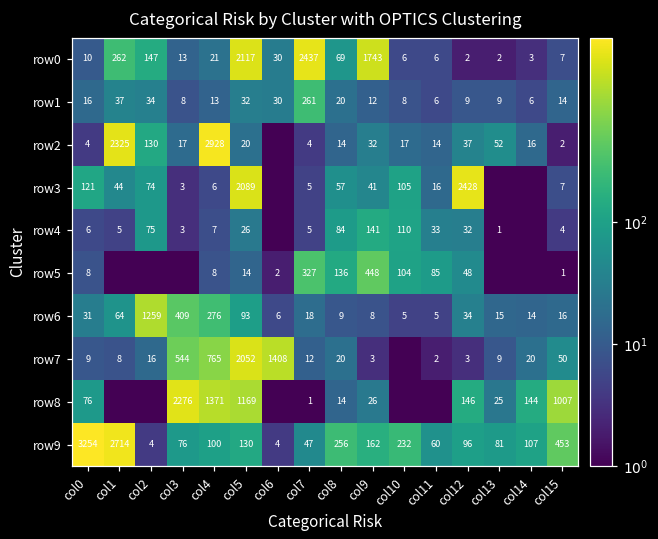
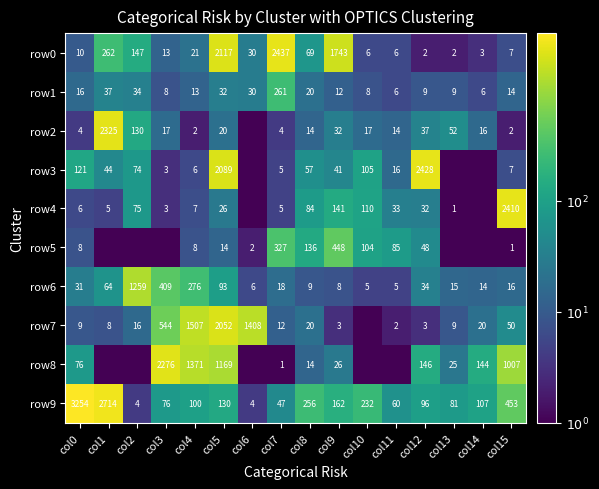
  {
    "row2": {
-     "col4": 2928
+     "col4": 2
    },
    "row4": {
-     "col15": 4
+     "col15": 2410
    },
    "row7": {
-     "col4": 765
+     "col4": 1507
    }
  }
